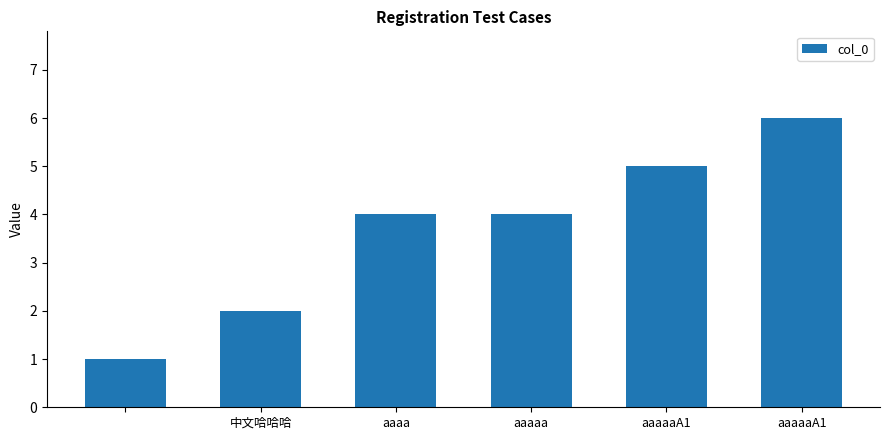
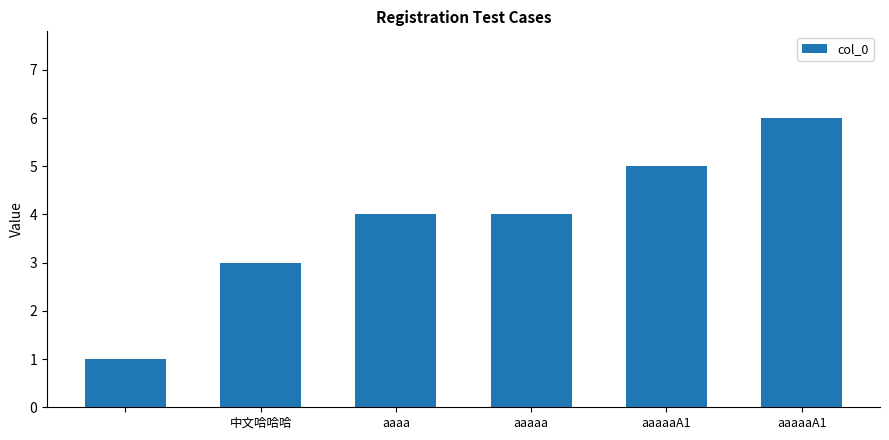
  {
-   "中文哈哈哈": 2,
+   "中文哈哈哈": 3,
    "aaaa": 4,
    "aaaaa": 4
  }
